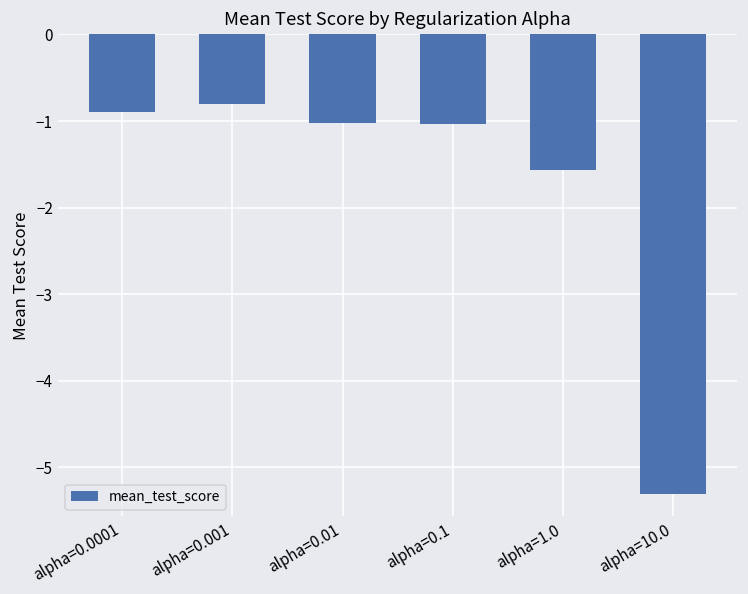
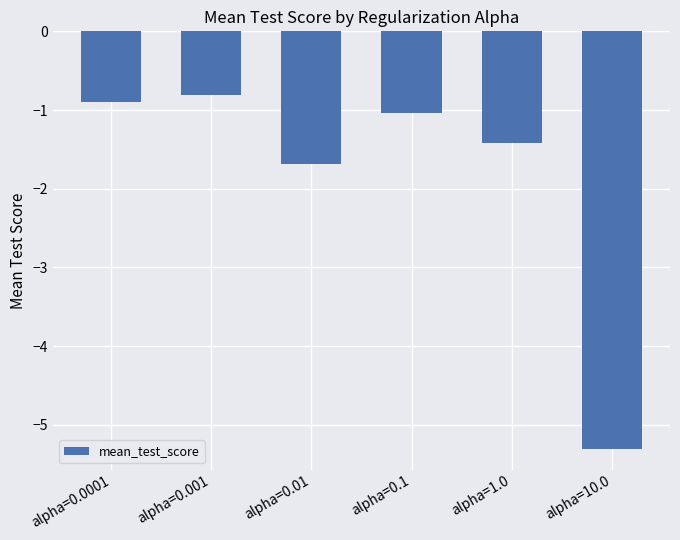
  {
    "alpha=0.0001": -0.9,
    "alpha=0.001": -0.8,
-   "alpha=0.01": -1.0,
+   "alpha=0.01": -1.7,
    "alpha=0.1": -1.0,
-   "alpha=1.0": -1.6,
+   "alpha=1.0": -1.4,
    "alpha=10.0": -5.3
  }
